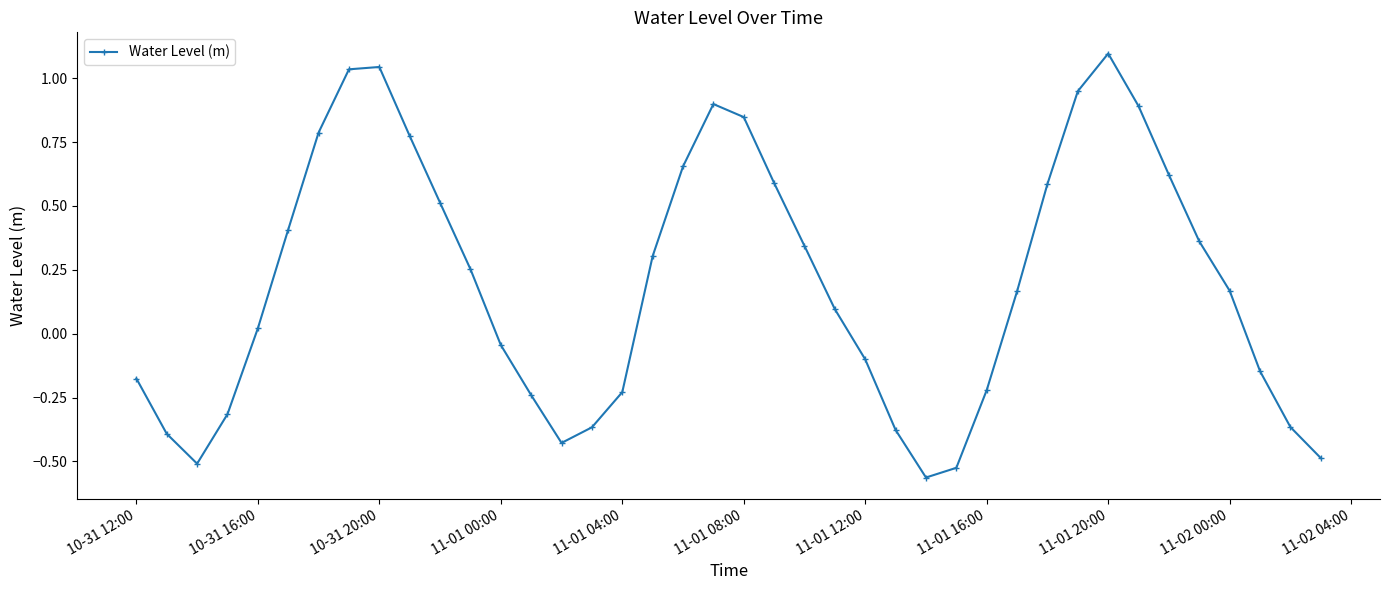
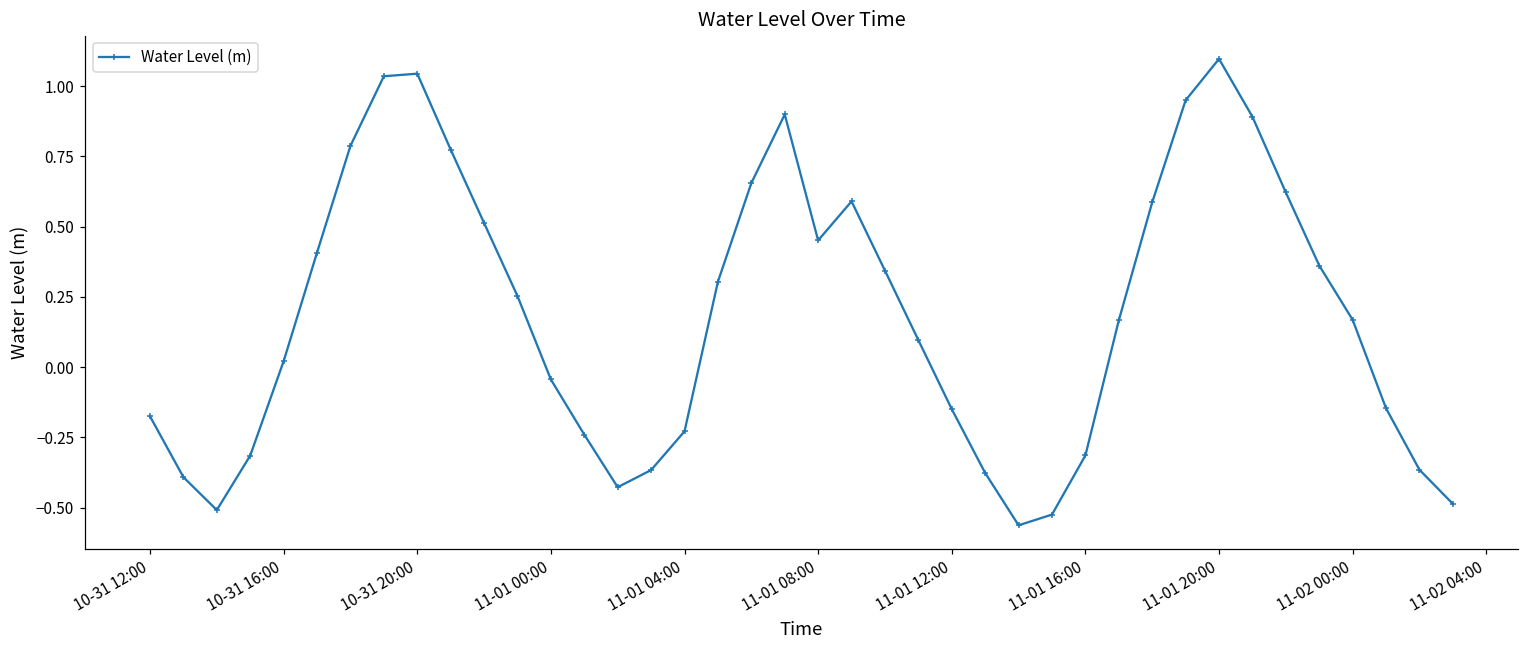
  {
    "10-31 12:00": -0.18,
    "10-31 16:00": 0.02,
    "10-31 20:00": 1.04,
    "11-01 00:00": -0.04,
    "11-01 04:00": -0.23,
-   "11-01 08:00": 0.85,
-   "11-01 12:00": -0.10,
-   "11-01 16:00": -0.22,
+   "11-01 08:00": 0.45,
+   "11-01 12:00": -0.15,
+   "11-01 16:00": -0.31,
    "11-01 20:00": 1.10,
    "11-02 00:00": 0.17
  }
